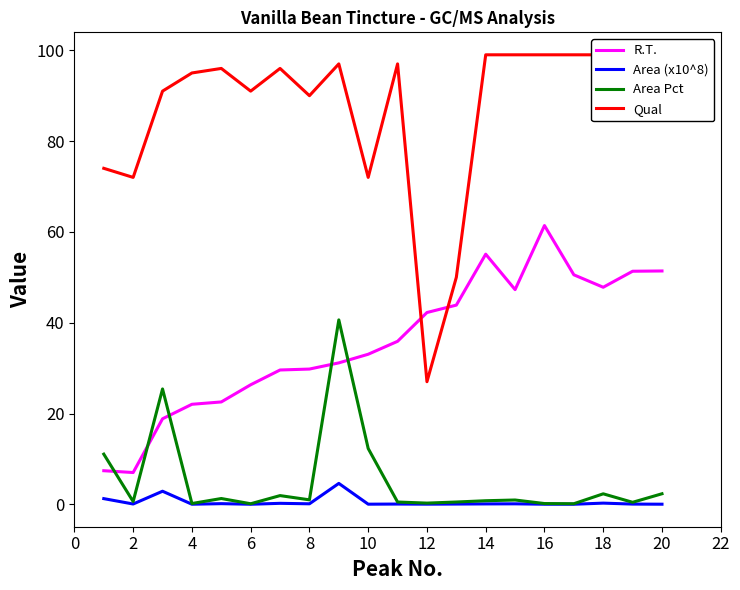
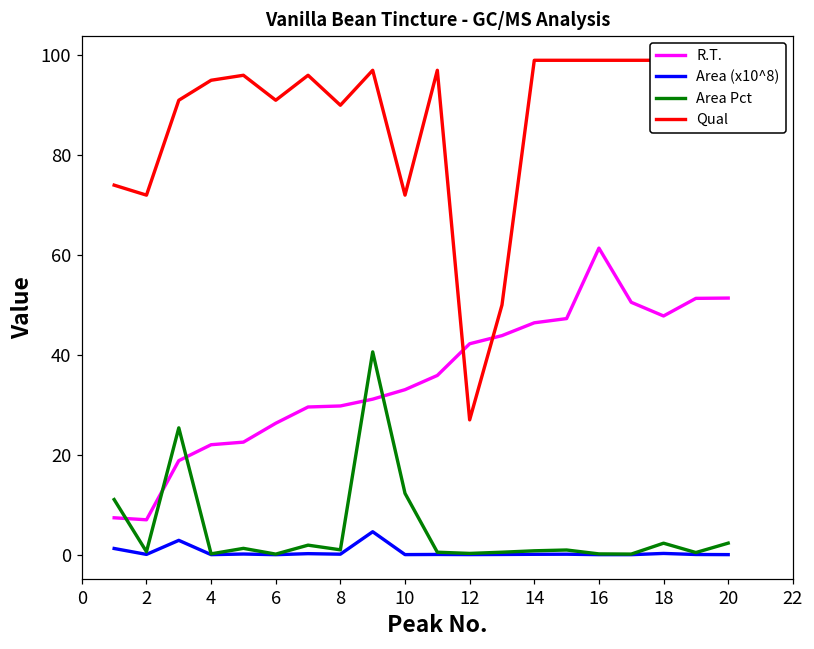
  {
    "R.T.": {
      "2": 7,
      "4": 22,
      "6": 26,
      "8": 30,
      "10": 33,
      "12": 42,
-     "14": 55,
+     "14": 46,
      "16": 61,
      "18": 48,
      "20": 51
    },
    "Area (x10^8)": {
      "8": 0,
      "10": 0,
      "14": 0,
      "18": 0,
      "20": 0
    },
    "Area Pct": {
      "8": 1,
      "10": 12,
      "14": 1,
      "18": 2,
      "20": 2
    },
    "Qual": {
      "2": 72,
      "4": 95,
      "6": 91,
      "8": 90,
      "10": 72,
      "12": 27,
      "14": 99,
      "16": 99
    }
  }
